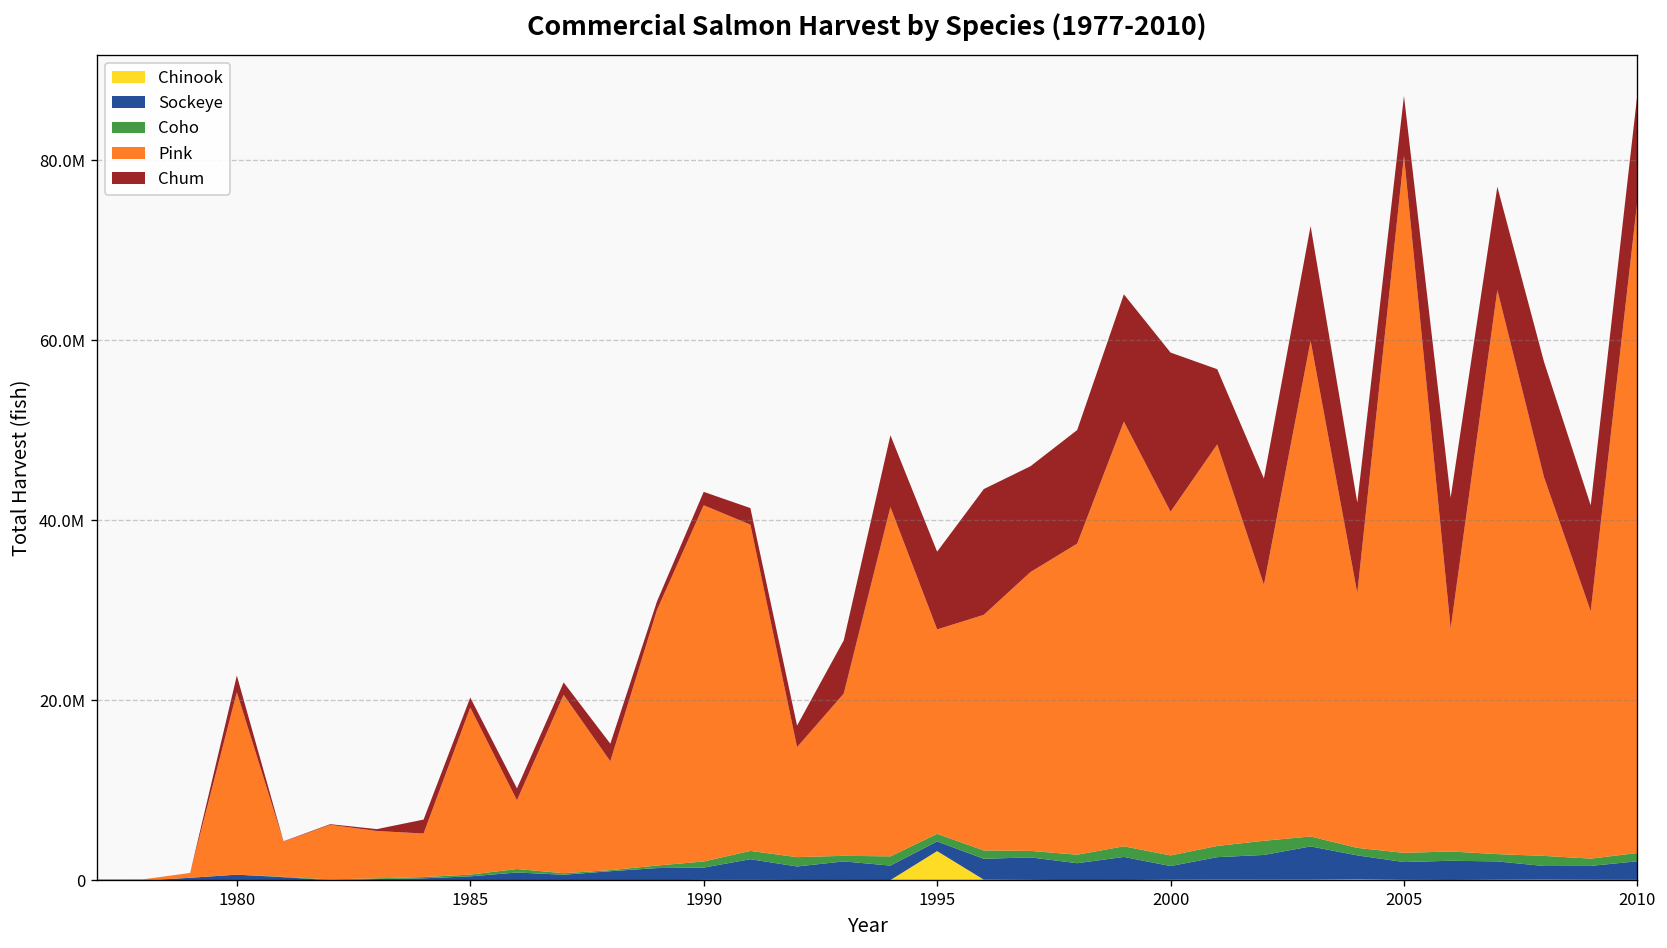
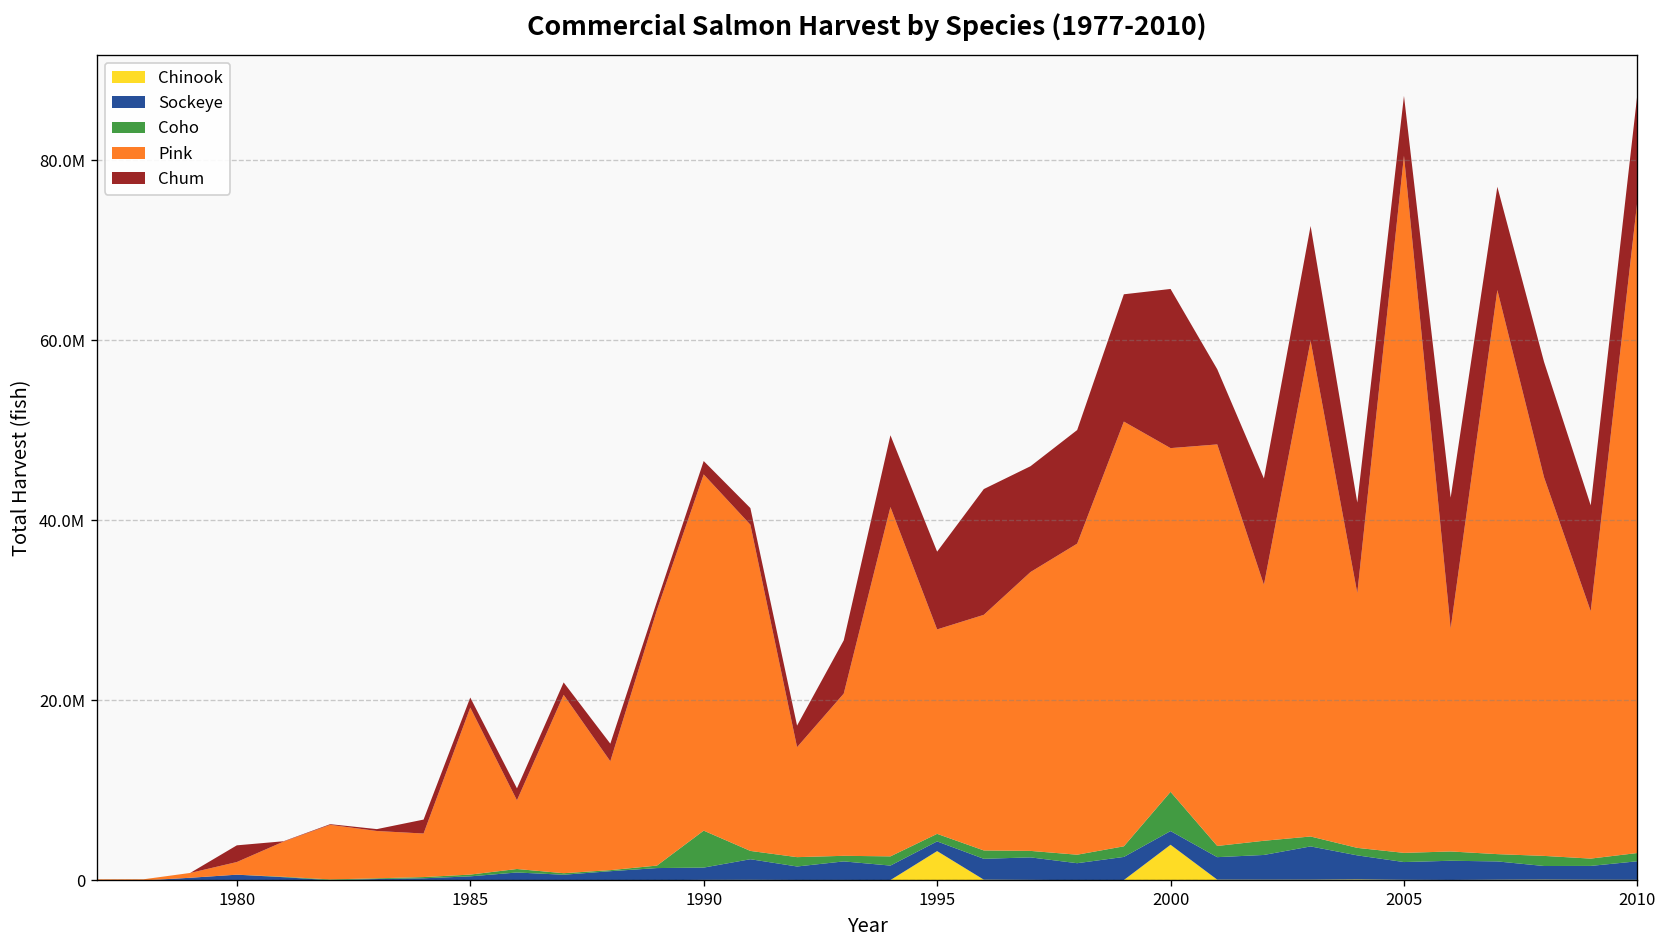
  {
    "Chinook": {
      "1995": 3000000,
-     "2000": 0
+     "2000": 4000000
    },
    "Sockeye": {
      "1990": 1000000,
      "1995": 1000000,
      "2000": 2000000,
      "2005": 2000000,
      "2010": 2000000
    },
    "Coho": {
-     "1990": 1000000,
+     "1990": 4000000,
      "1995": 1000000,
-     "2000": 1000000,
+     "2000": 4000000,
      "2005": 1000000,
      "2010": 1000000
    },
    "Pink": {
-     "1980": 20000000,
+     "1980": 1000000,
      "1985": 19000000,
      "1990": 40000000,
      "1995": 23000000,
      "2000": 38000000,
      "2005": 77000000,
      "2010": 72000000
    },
    "Chum": {
      "1980": 2000000,
      "1985": 1000000,
      "1990": 1000000,
      "1995": 9000000,
      "2000": 18000000,
      "2005": 7000000,
      "2010": 12000000
    }
  }
